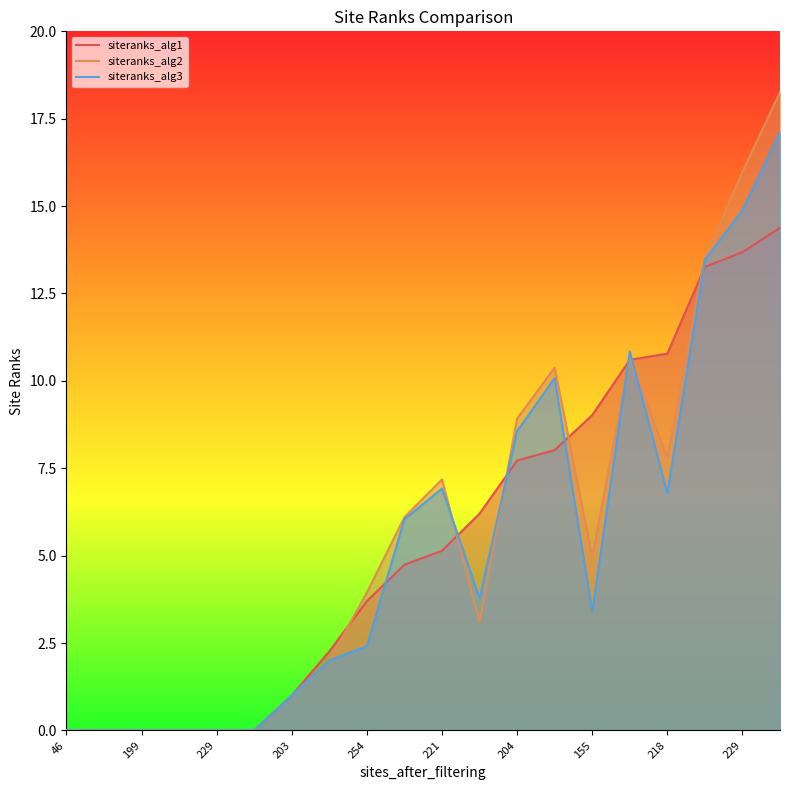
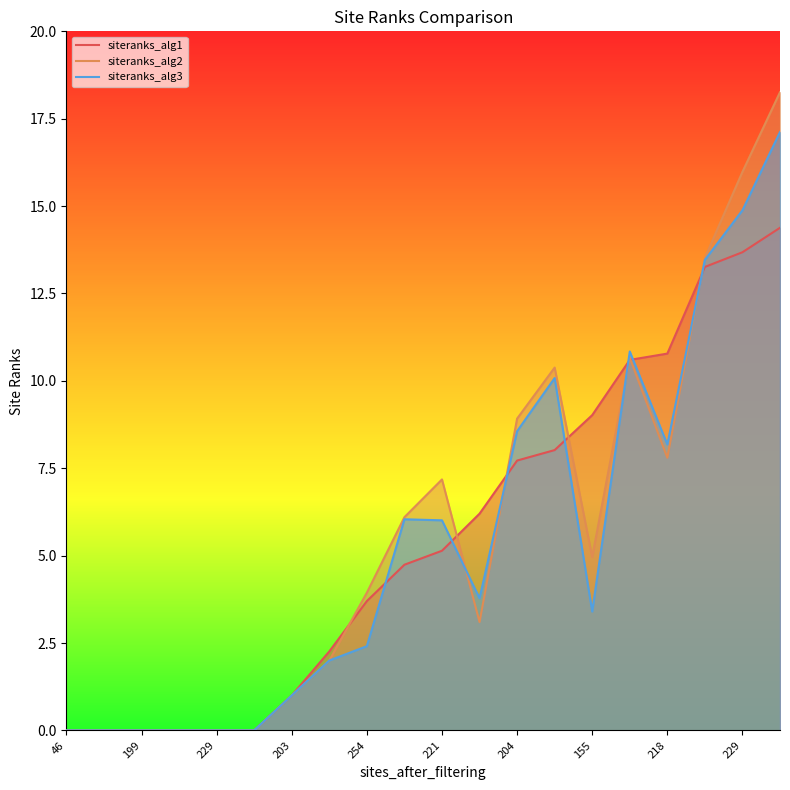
  {
    "siteranks_alg3": {
      "254": 2.4,
-     "221": 6.9,
+     "221": 6.0,
      "204": 8.6,
      "155": 3.4,
-     "218": 6.8
+     "218": 8.2
    }
  }
